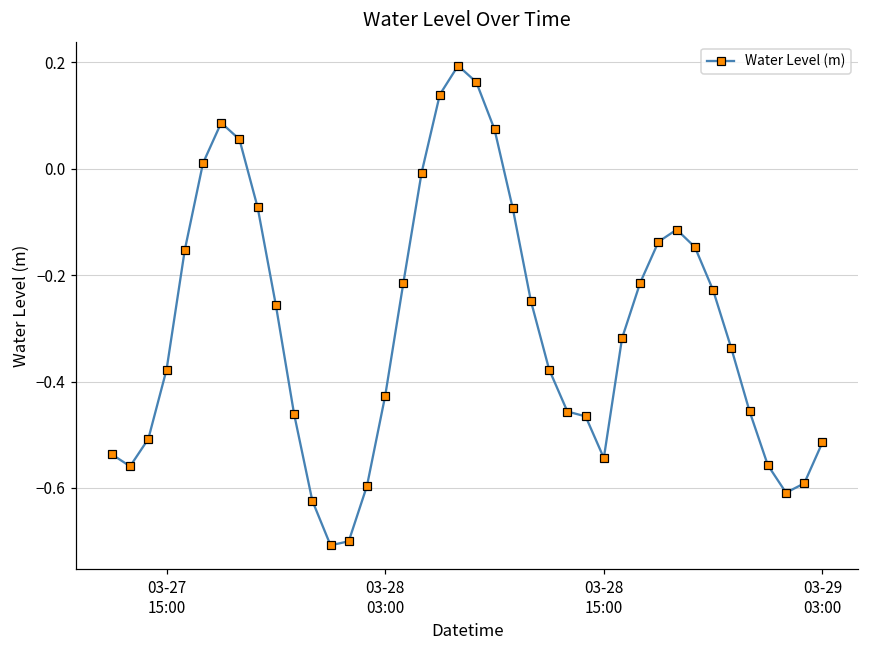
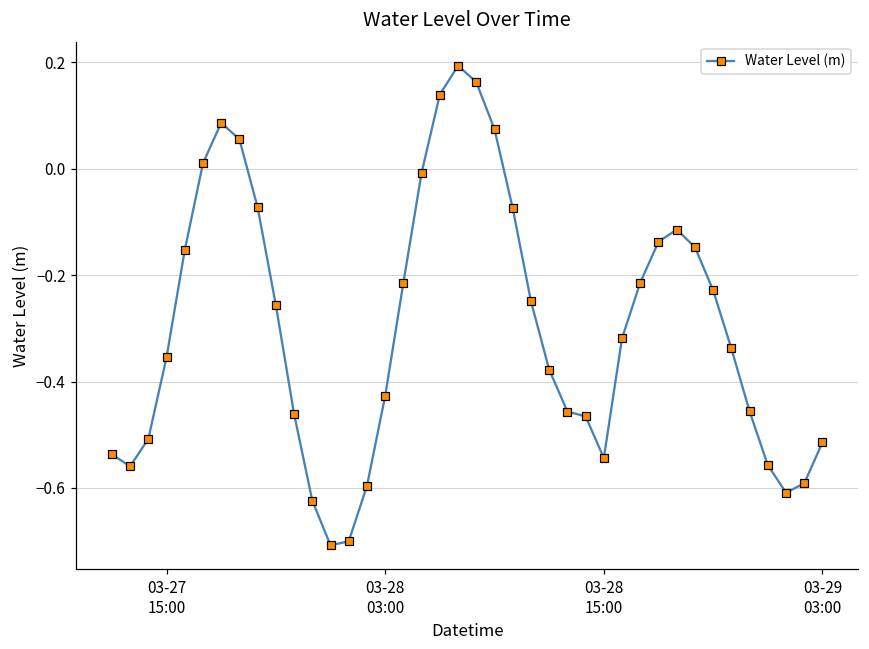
  {
-   "03-27 15:00": -0.38,
+   "03-27 15:00": -0.35,
    "03-28 03:00": -0.43,
    "03-28 15:00": -0.54,
    "03-29 03:00": -0.51
  }
